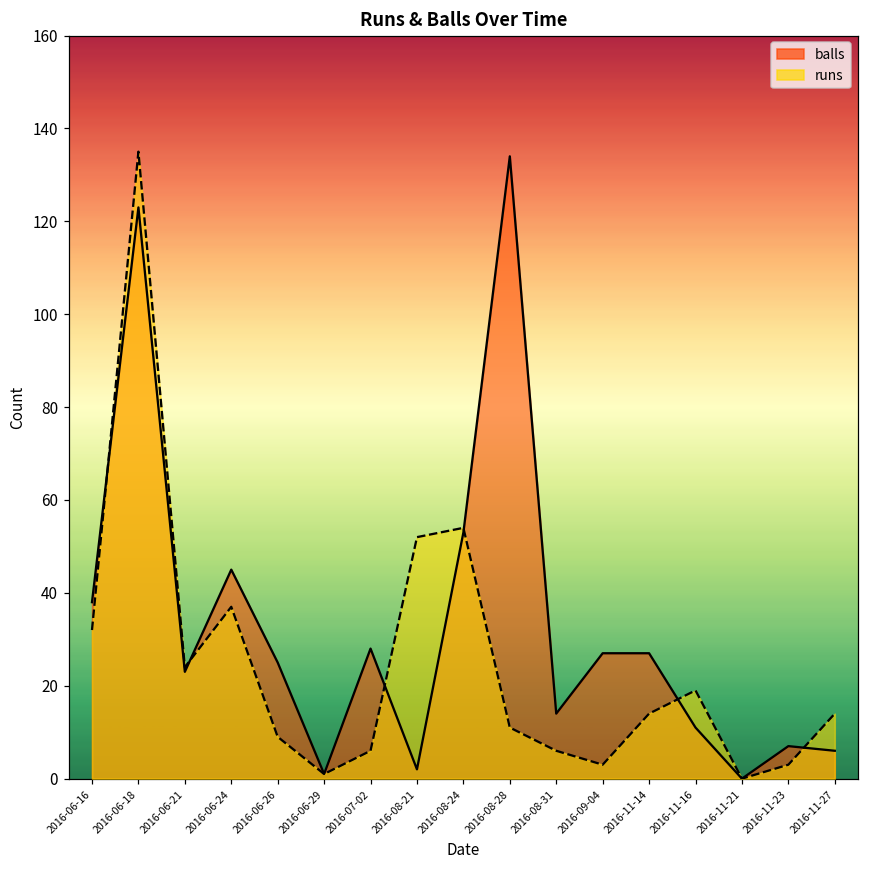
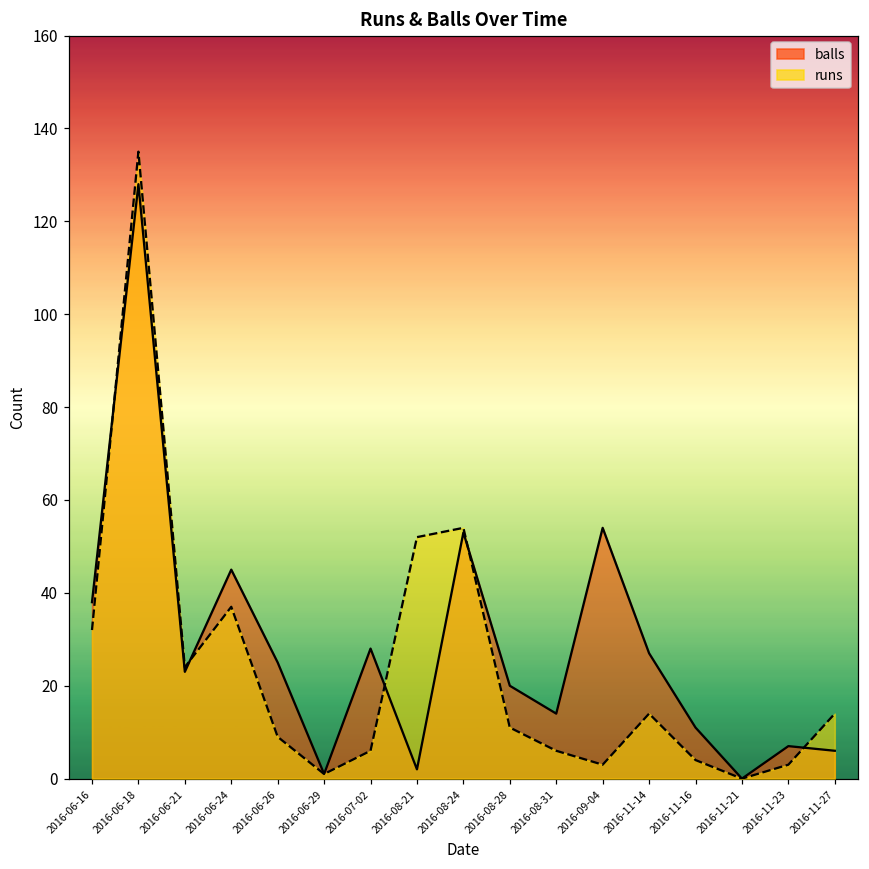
  {
    "balls": {
      "2016-06-16": 38,
-     "2016-06-18": 123,
+     "2016-06-18": 128,
      "2016-06-21": 23,
      "2016-06-24": 45,
      "2016-06-26": 25,
      "2016-07-02": 28,
      "2016-08-21": 2,
      "2016-08-24": 53,
-     "2016-08-28": 134,
+     "2016-08-28": 20,
      "2016-08-31": 14,
-     "2016-09-04": 27,
+     "2016-09-04": 54,
      "2016-11-14": 27,
      "2016-11-16": 11,
      "2016-11-23": 7,
      "2016-11-27": 6
    },
    "runs": {
      "2016-06-16": 32,
      "2016-06-18": 135,
      "2016-06-21": 24,
      "2016-06-24": 37,
      "2016-06-26": 9,
      "2016-07-02": 6,
      "2016-08-21": 52,
      "2016-08-24": 54,
      "2016-08-28": 11,
      "2016-08-31": 6,
      "2016-09-04": 3,
      "2016-11-14": 14,
-     "2016-11-16": 19,
+     "2016-11-16": 4,
      "2016-11-23": 3,
      "2016-11-27": 14
    }
  }
